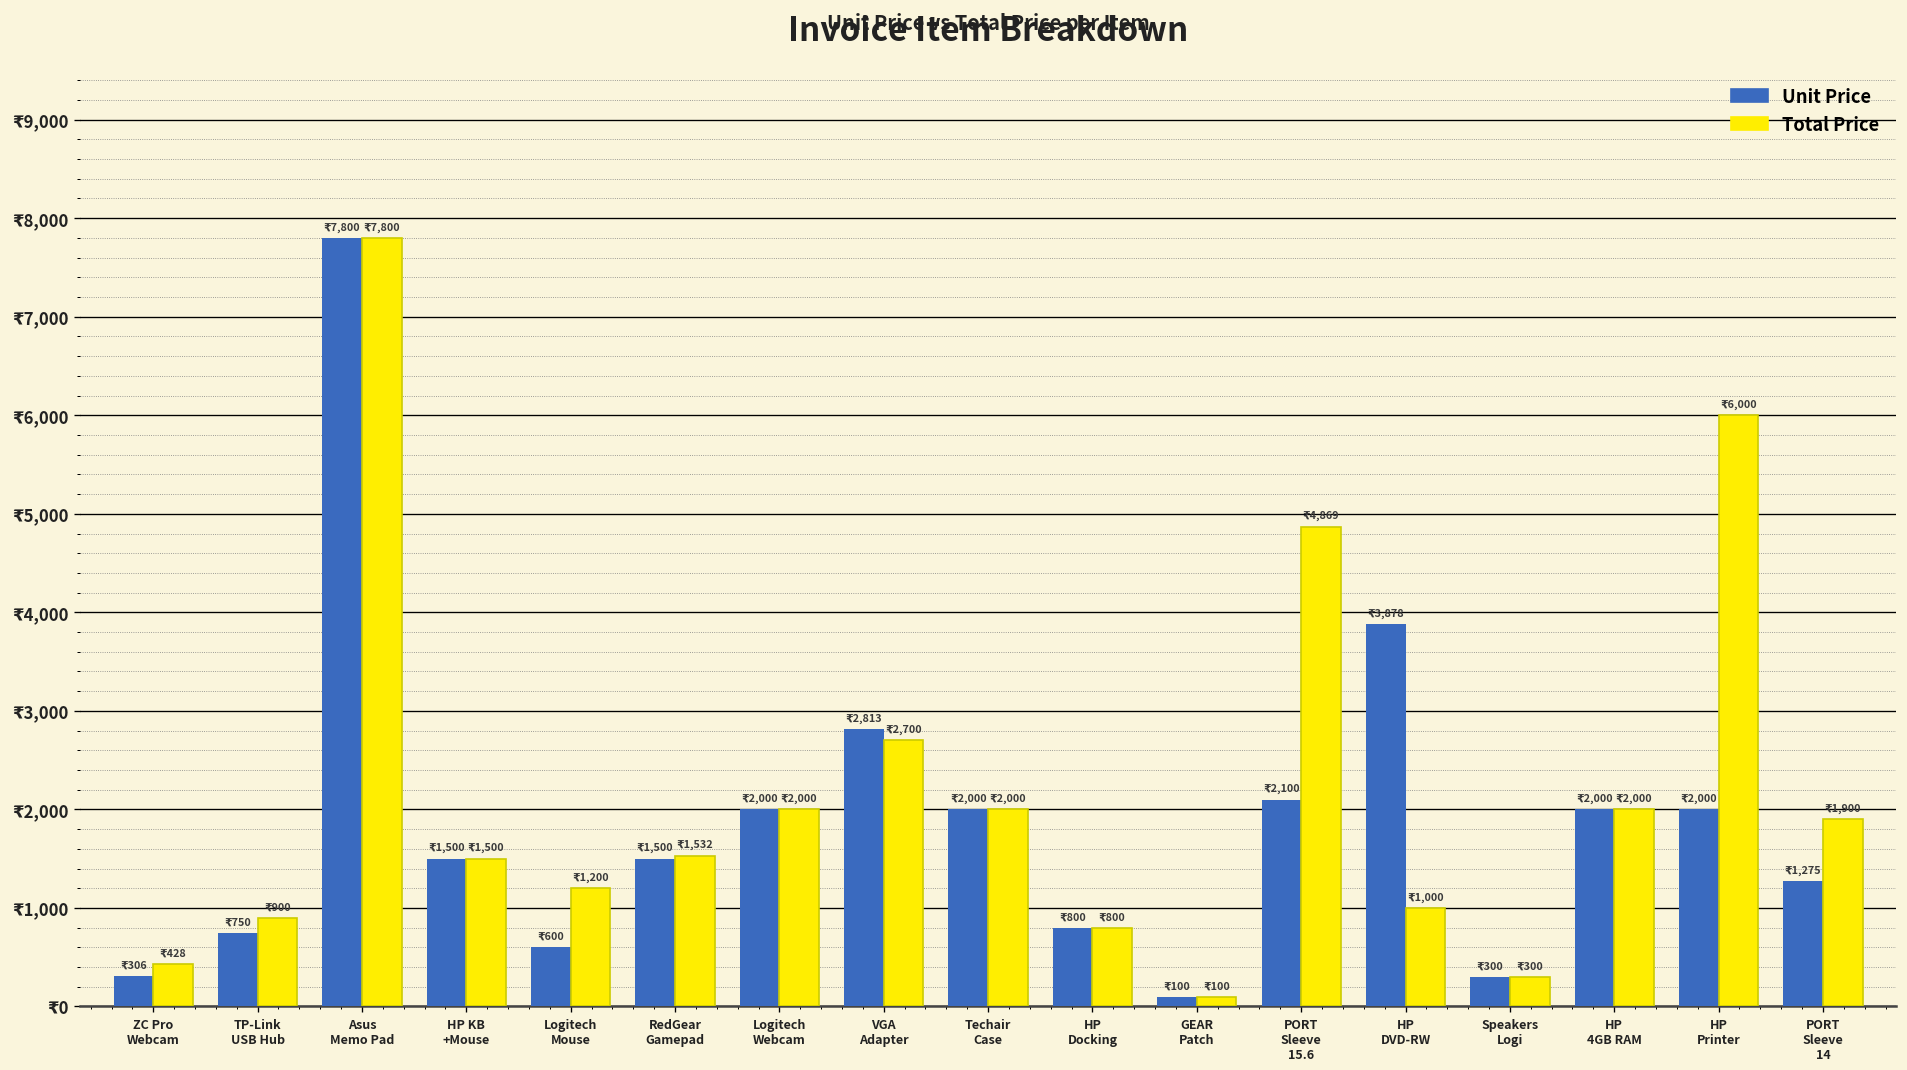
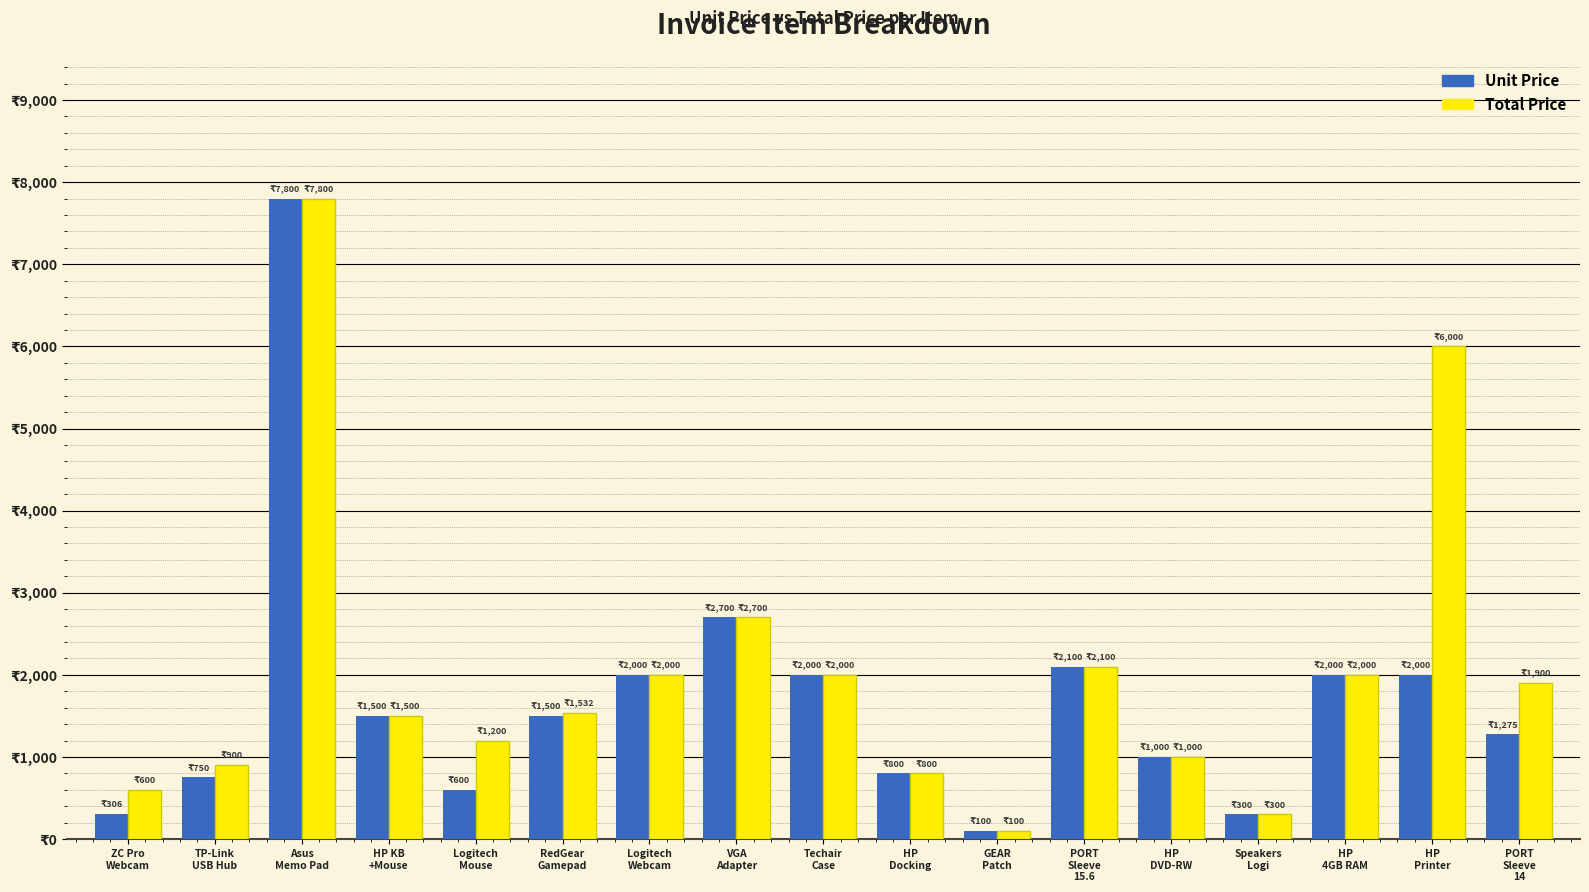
  {
    "Unit Price": {
      "ZC Pro Webcam": "306",
      "TP-Link USB Hub": "750",
      "Asus Memo Pad": "7,800",
      "HP KB +Mouse": "1,500",
      "Logitech Mouse": "600",
      "RedGear Gamepad": "1,500",
      "Logitech Webcam": "2,000",
-     "VGA Adapter": "2,813",
+     "VGA Adapter": "2,700",
      "Techair Case": "2,000",
      "HP Docking": "800",
      "GEAR Patch": "100",
      "PORT Sleeve 15.6": "2,100",
-     "HP DVD-RW": "3,878",
+     "HP DVD-RW": "1,000",
      "Speakers Logi": "300",
      "HP 4GB RAM": "2,000",
      "HP Printer": "2,000",
      "PORT Sleeve 14": "1,275"
    },
    "Total Price": {
-     "ZC Pro Webcam": "428",
+     "ZC Pro Webcam": "600",
      "TP-Link USB Hub": "900",
      "Asus Memo Pad": "7,800",
      "HP KB +Mouse": "1,500",
      "Logitech Mouse": "1,200",
      "RedGear Gamepad": "1,532",
      "Logitech Webcam": "2,000",
      "VGA Adapter": "2,700",
      "Techair Case": "2,000",
      "HP Docking": "800",
      "GEAR Patch": "100",
-     "PORT Sleeve 15.6": "4,869",
+     "PORT Sleeve 15.6": "2,100",
      "HP DVD-RW": "1,000",
      "Speakers Logi": "300",
      "HP 4GB RAM": "2,000",
      "HP Printer": "6,000",
      "PORT Sleeve 14": "1,900"
    }
  }
